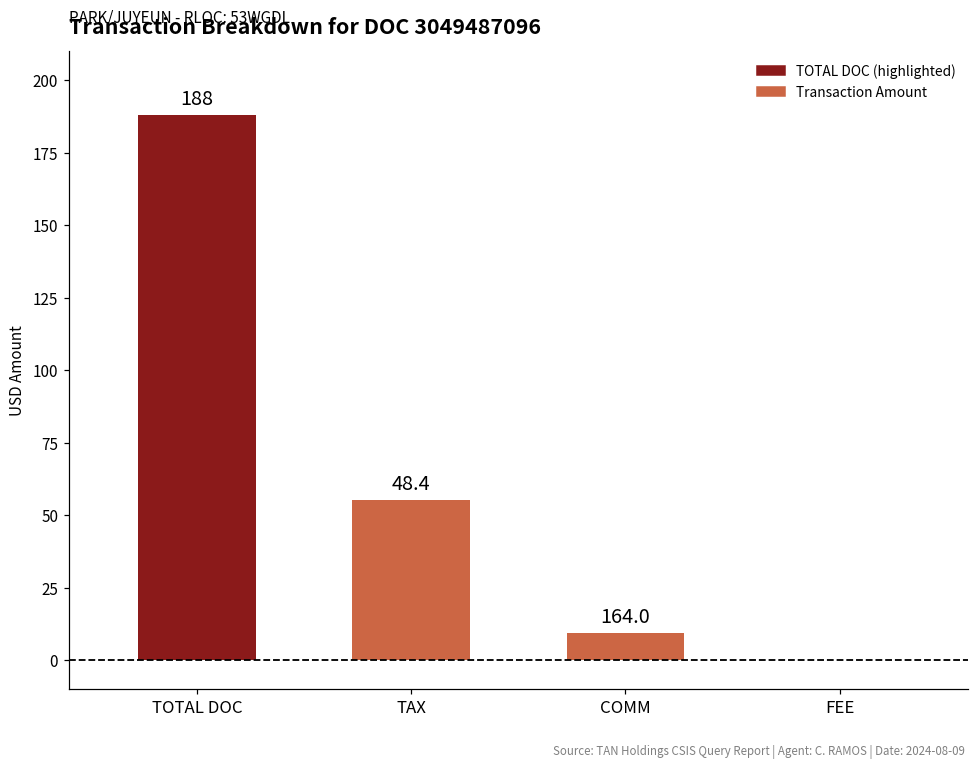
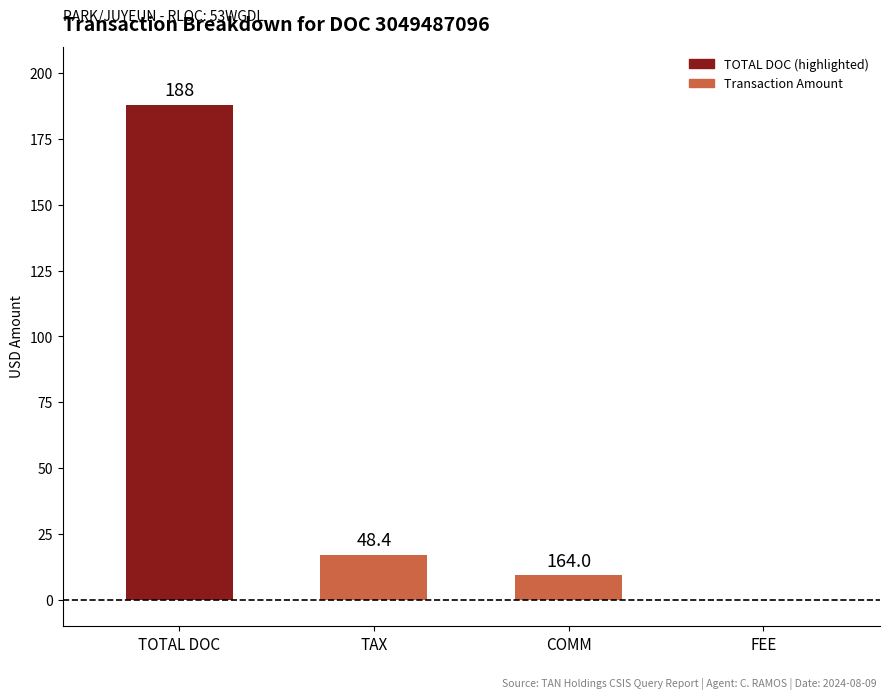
  {
-   "TAX": 55,
+   "TAX": 17,
    "FEE": 0
  }
